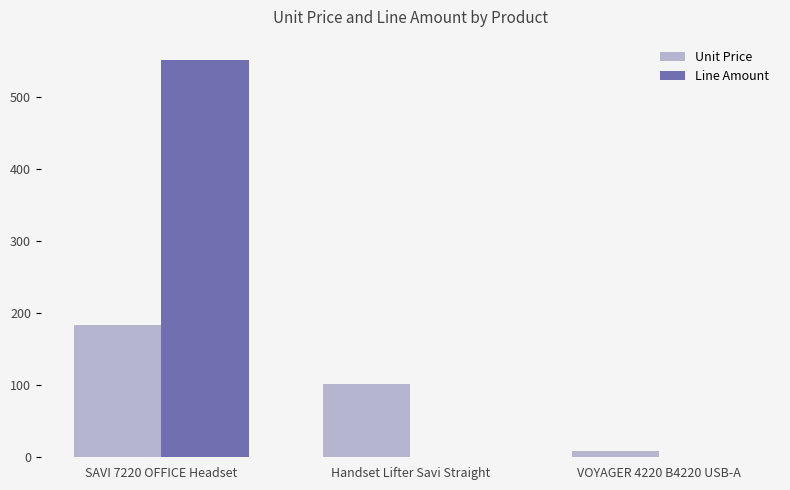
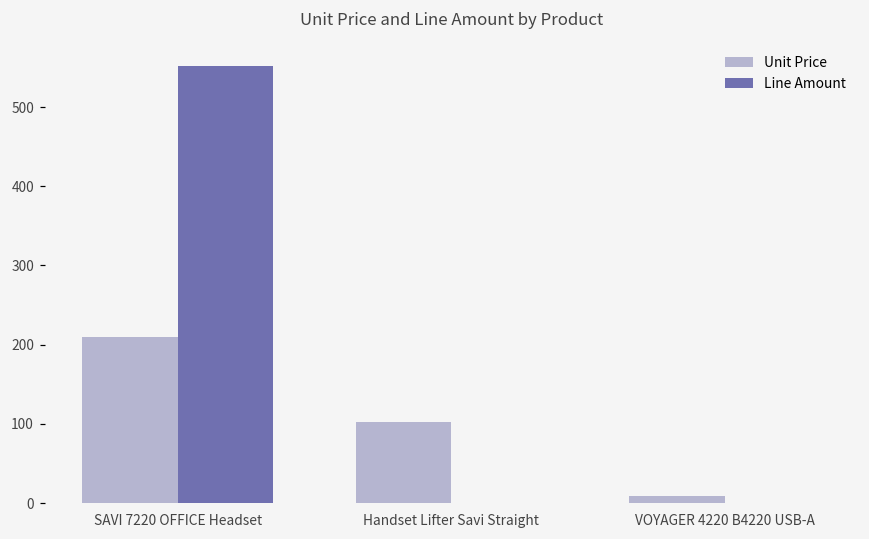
  {
    "Unit Price": {
-     "SAVI 7220 OFFICE Headset": 180,
+     "SAVI 7220 OFFICE Headset": 210,
      "Handset Lifter Savi Straight": 100,
      "VOYAGER 4220 B4220 USB-A": 10
    },
    "Line Amount": {
      "SAVI 7220 OFFICE Headset": 550,
      "Handset Lifter Savi Straight": 0,
      "VOYAGER 4220 B4220 USB-A": 0
    }
  }
